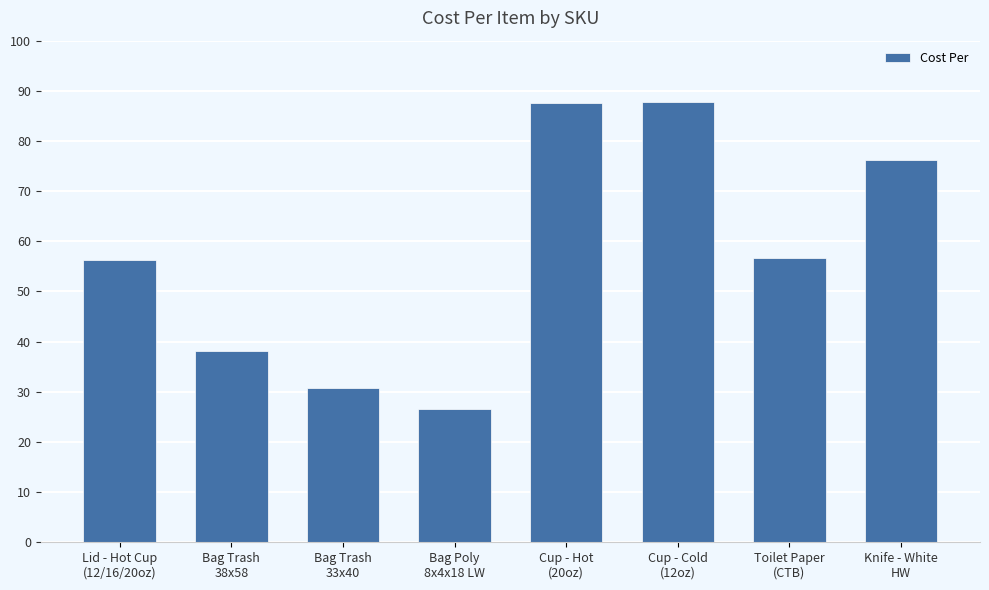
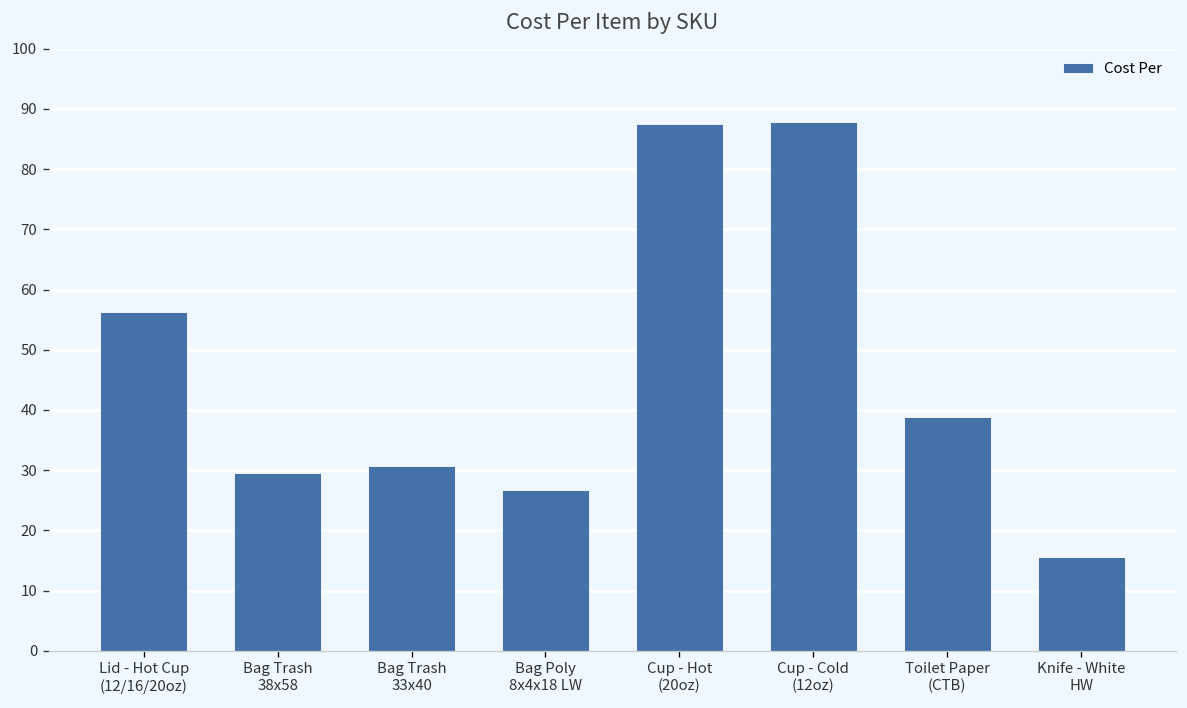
  {
    "Lid - Hot Cup (12/16/20oz)": 56,
-   "Bag Trash 38x58": 38,
+   "Bag Trash 38x58": 29,
    "Bag Trash 33x40": 31,
    "Bag Poly 8x4x18 LW": 27,
    "Cup - Hot (20oz)": 87,
    "Cup - Cold (12oz)": 88,
-   "Toilet Paper (CTB)": 57,
-   "Knife - White HW": 76
+   "Toilet Paper (CTB)": 39,
+   "Knife - White HW": 16
  }
